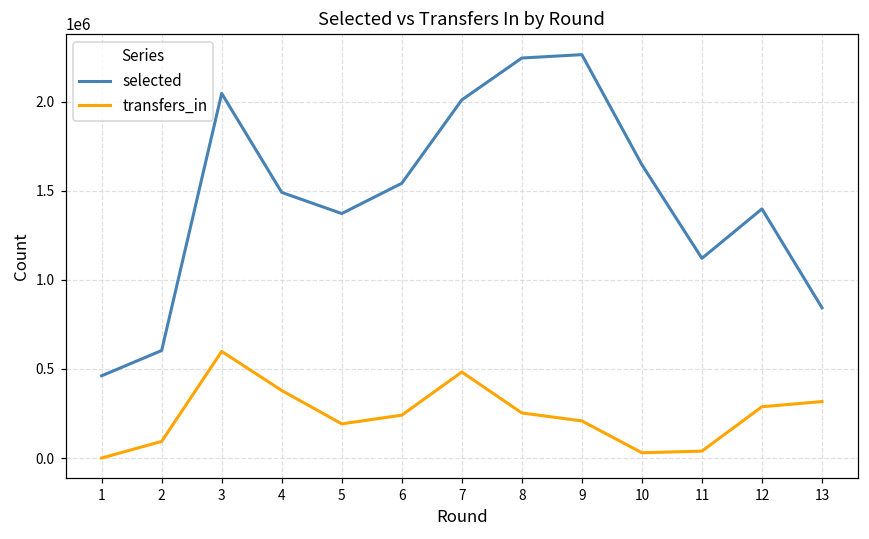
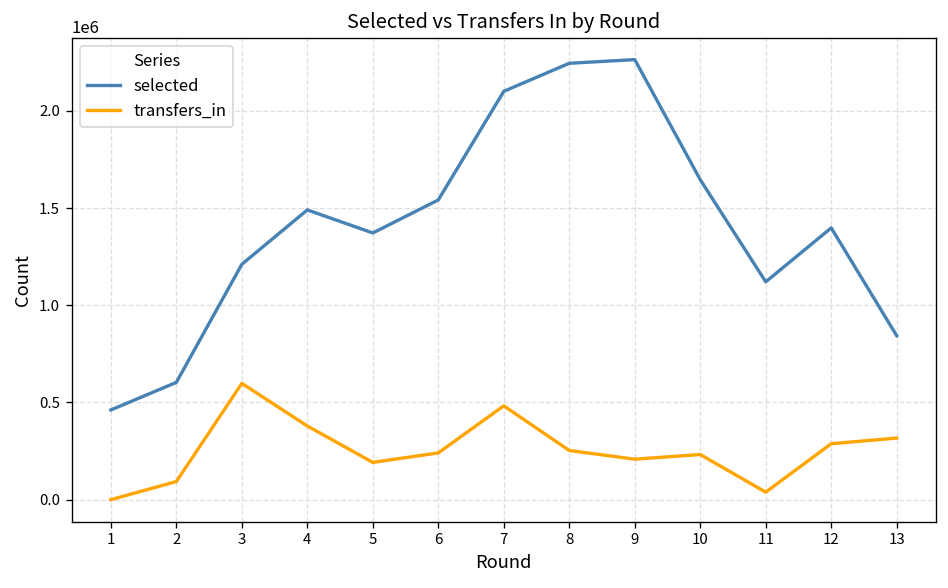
  {
    "selected": {
      "1": 460000,
      "2": 600000,
-     "3": 2050000,
+     "3": 1210000,
      "4": 1490000,
      "5": 1370000,
      "6": 1540000,
-     "7": 2010000,
+     "7": 2100000,
      "8": 2240000,
      "9": 2260000,
      "10": 1650000,
      "11": 1120000,
      "12": 1400000,
      "13": 840000
    },
    "transfers_in": {
      "1": 0,
      "2": 90000,
      "3": 600000,
      "4": 380000,
      "5": 190000,
      "6": 240000,
      "7": 480000,
      "8": 250000,
      "9": 210000,
-     "10": 30000,
+     "10": 230000,
      "11": 40000,
      "12": 290000,
      "13": 320000
    }
  }
